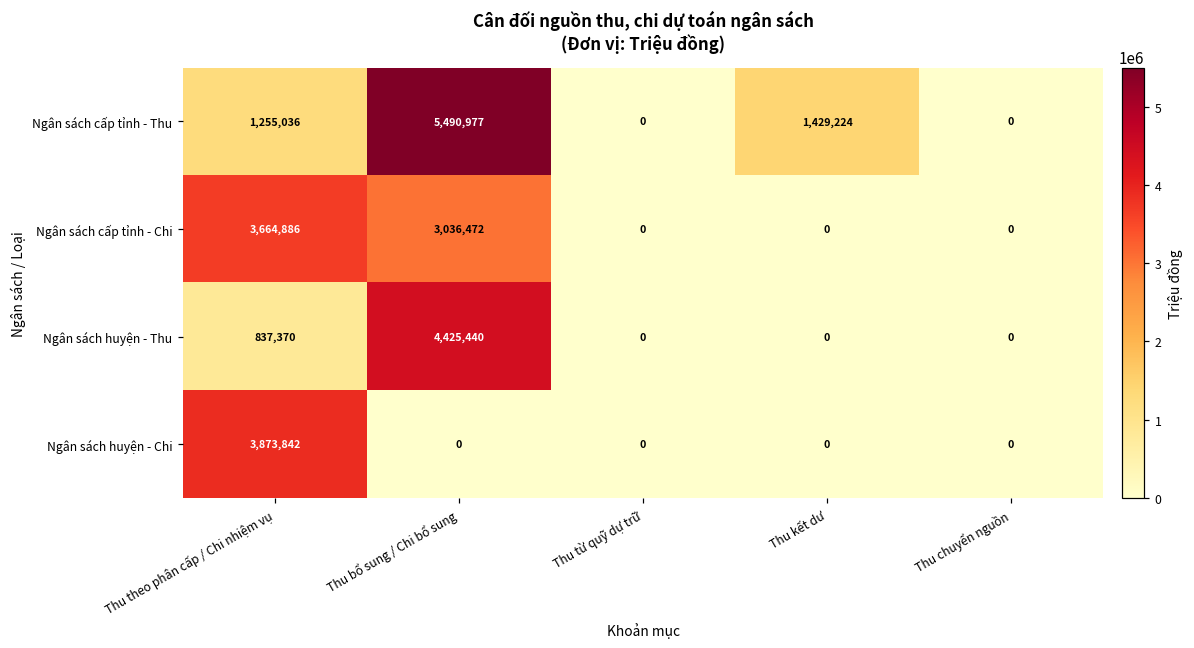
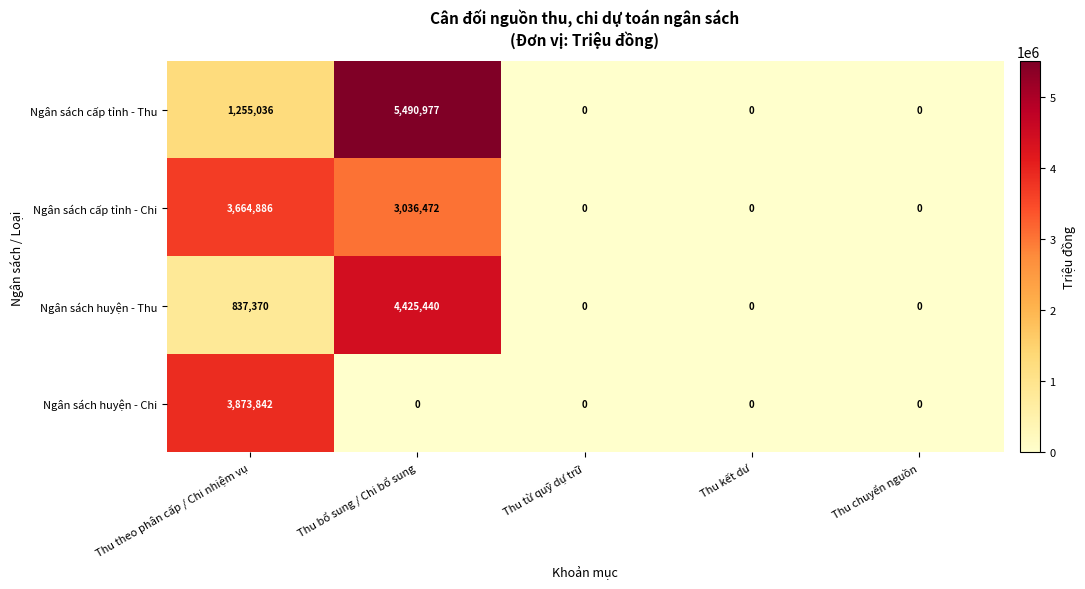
  {
    "Ngân sách cấp tỉnh - Thu": {
      "Thu theo phân cấp / Chi nhiệm vụ": "1,255,036",
      "Thu bổ sung / Chi bổ sung": "5,490,977",
      "Thu từ quỹ dự trữ": "0",
-     "Thu kết dư": "1,429,224",
+     "Thu kết dư": "0",
      "Thu chuyển nguồn": "0"
    },
    "Ngân sách cấp tỉnh - Chi": {
      "Thu theo phân cấp / Chi nhiệm vụ": "3,664,886",
      "Thu bổ sung / Chi bổ sung": "3,036,472",
      "Thu từ quỹ dự trữ": "0",
      "Thu kết dư": "0",
      "Thu chuyển nguồn": "0"
    },
    "Ngân sách huyện - Thu": {
      "Thu theo phân cấp / Chi nhiệm vụ": "837,370",
      "Thu bổ sung / Chi bổ sung": "4,425,440",
      "Thu từ quỹ dự trữ": "0",
      "Thu kết dư": "0",
      "Thu chuyển nguồn": "0"
    },
    "Ngân sách huyện - Chi": {
      "Thu theo phân cấp / Chi nhiệm vụ": "3,873,842",
      "Thu bổ sung / Chi bổ sung": "0",
      "Thu từ quỹ dự trữ": "0",
      "Thu kết dư": "0",
      "Thu chuyển nguồn": "0"
    }
  }
